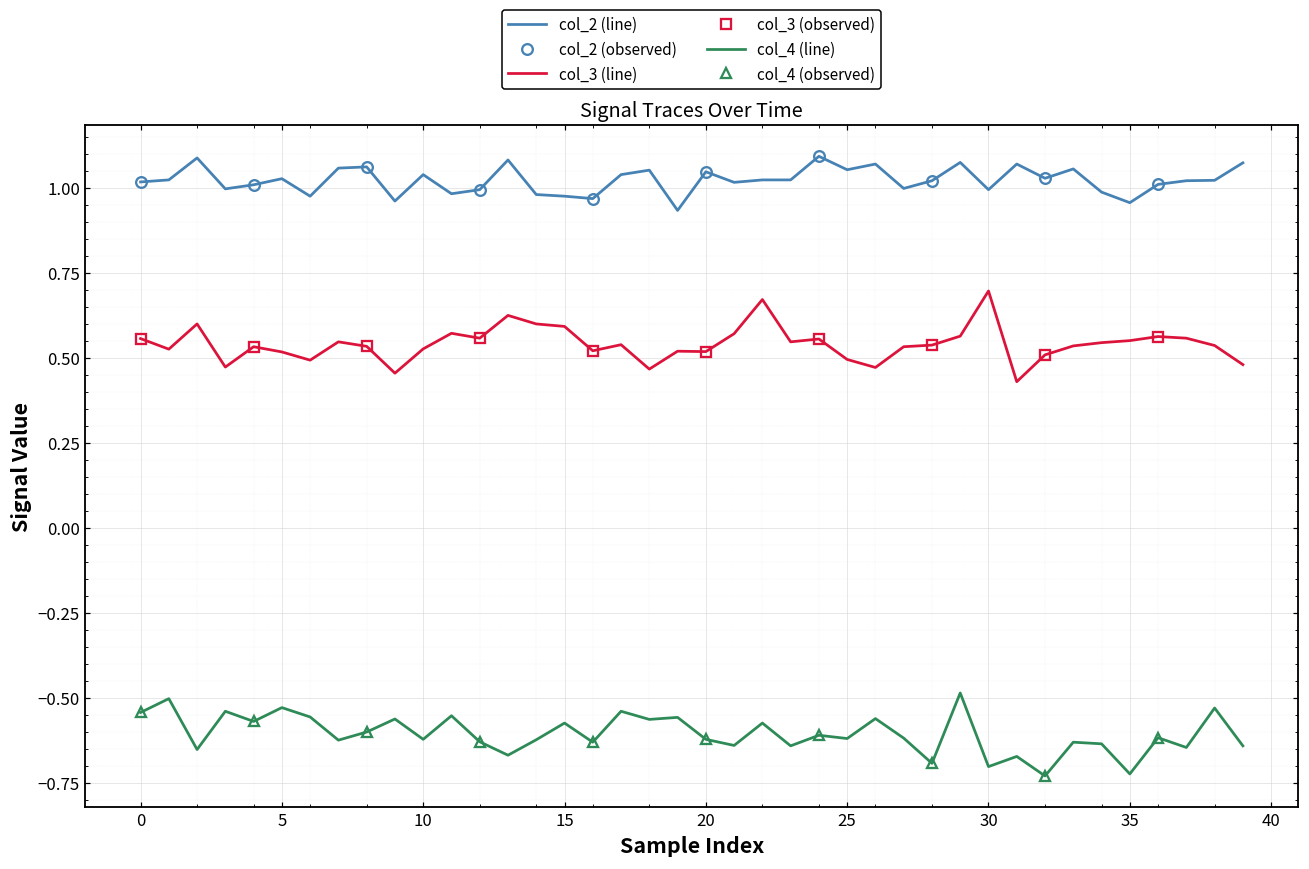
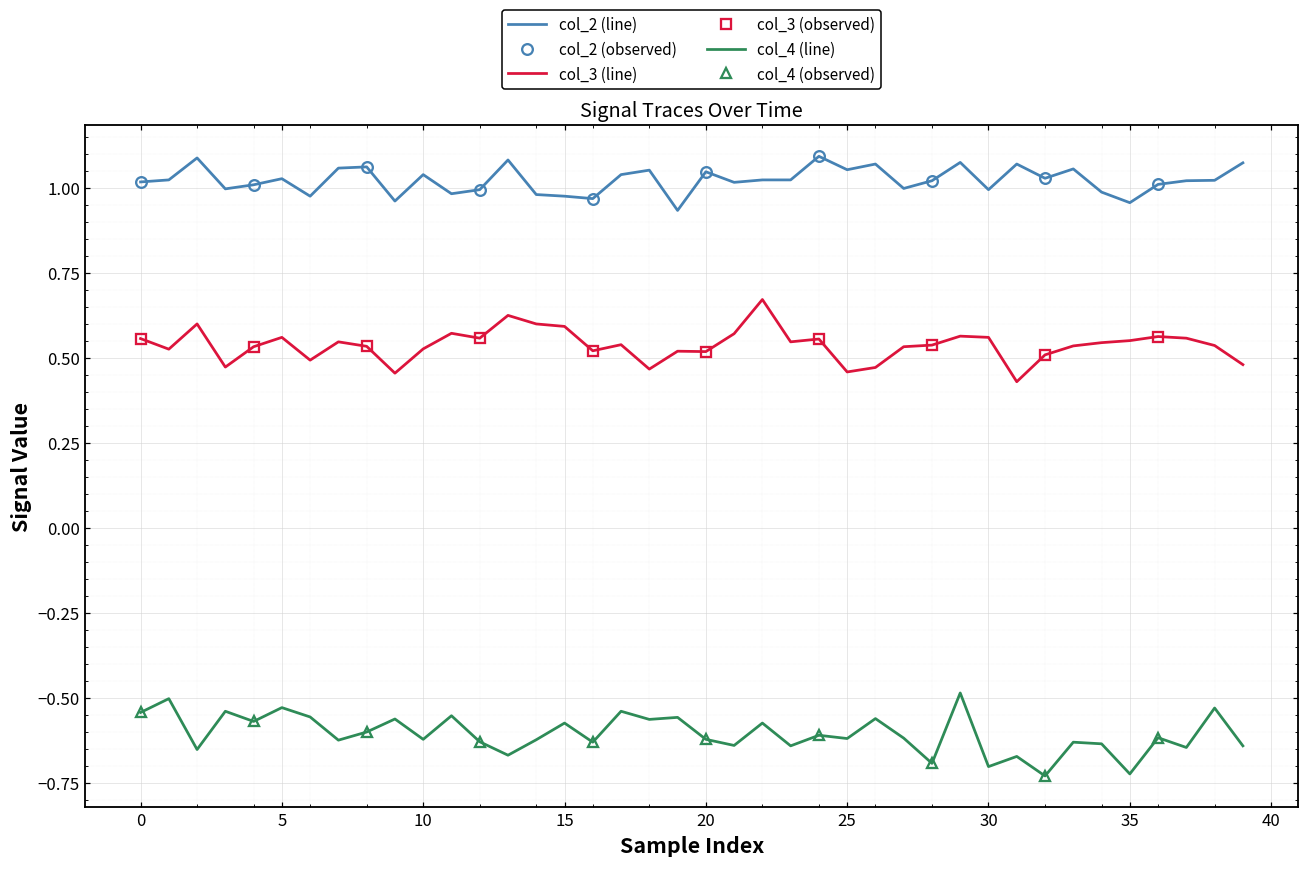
  {
    "col_3 (line)": {
-     "5": 0.52,
+     "5": 0.56,
      "10": 0.53,
      "15": 0.59,
-     "25": 0.50,
-     "30": 0.70,
+     "25": 0.46,
+     "30": 0.56,
      "35": 0.55
    }
  }
